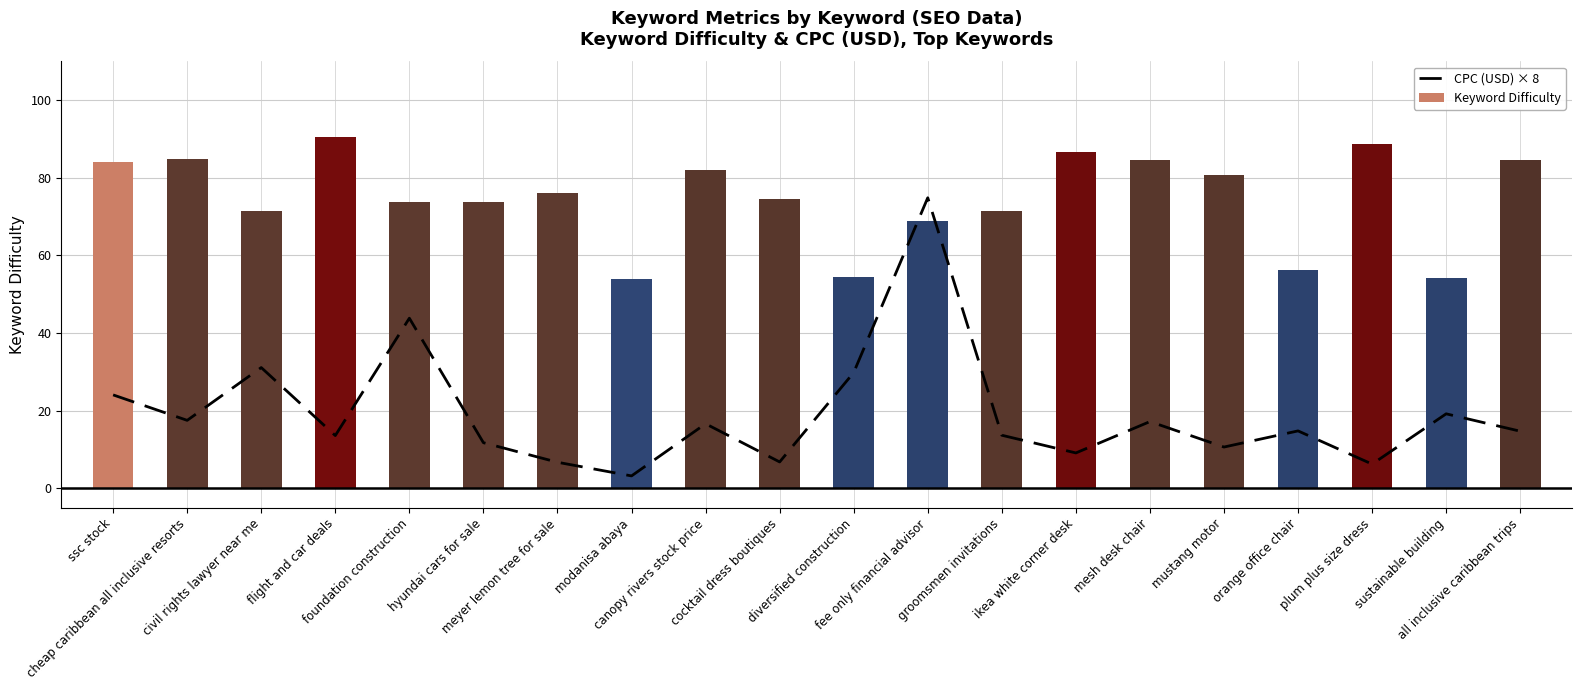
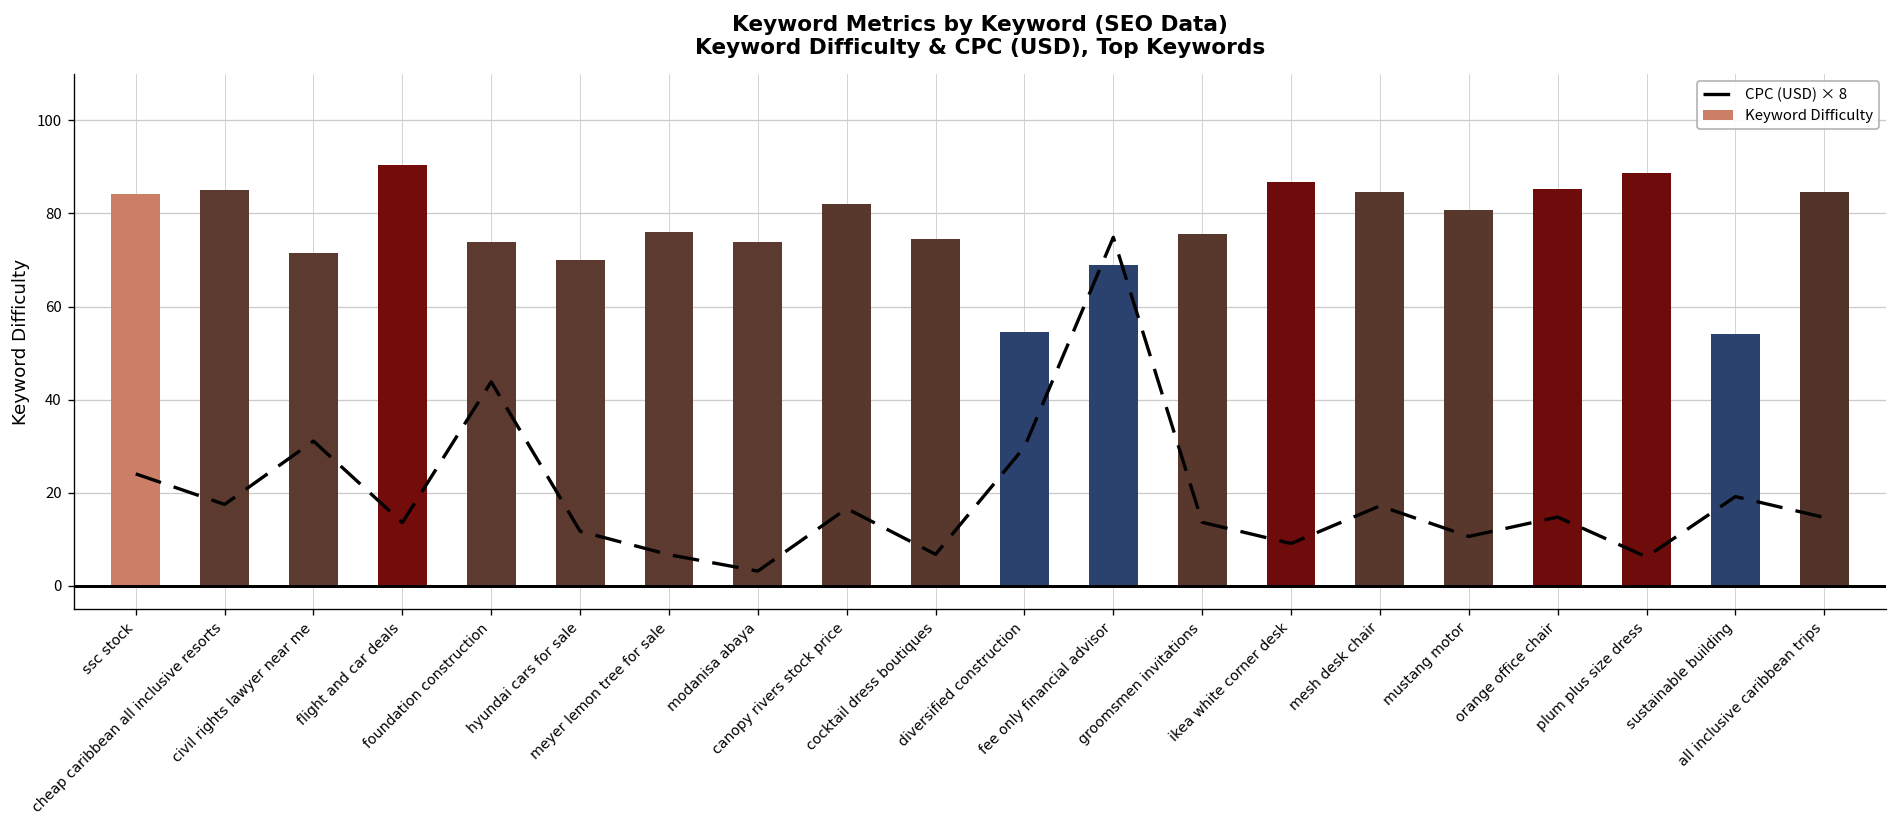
  {
    "CPC (USD) × 8": {
      "ssc stock": 24,
      "cheap caribbean all inclusive resorts": 18,
      "civil rights lawyer near me": 31,
      "flight and car deals": 14,
      "foundation construction": 44,
      "hyundai cars for sale": 12,
      "meyer lemon tree for sale": 7,
      "modanisa abaya": 3,
      "canopy rivers stock price": 17,
      "cocktail dress boutiques": 7,
      "diversified construction": 30,
      "fee only financial advisor": 75,
      "groomsmen invitations": 14,
      "ikea white corner desk": 9,
      "mesh desk chair": 17,
      "mustang motor": 11,
      "orange office chair": 15,
      "plum plus size dress": 6,
      "sustainable building": 19,
      "all inclusive caribbean trips": 15
    },
    "Keyword Difficulty": {
      "ssc stock": 84,
      "cheap caribbean all inclusive resorts": 85,
      "civil rights lawyer near me": 71,
      "flight and car deals": 90,
      "foundation construction": 74,
-     "hyundai cars for sale": 74,
+     "hyundai cars for sale": 70,
      "meyer lemon tree for sale": 76,
-     "modanisa abaya": 54,
+     "modanisa abaya": 74,
      "canopy rivers stock price": 82,
      "cocktail dress boutiques": 75,
      "diversified construction": 55,
      "fee only financial advisor": 69,
-     "groomsmen invitations": 71,
+     "groomsmen invitations": 76,
      "ikea white corner desk": 87,
      "mesh desk chair": 85,
      "mustang motor": 81,
-     "orange office chair": 56,
+     "orange office chair": 85,
      "plum plus size dress": 89,
      "sustainable building": 54,
      "all inclusive caribbean trips": 85
    }
  }
